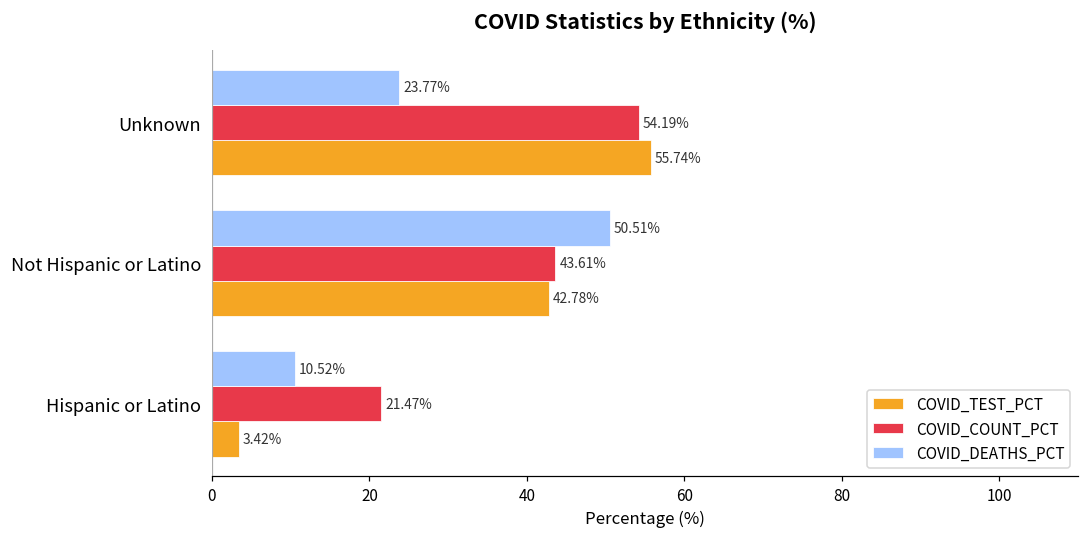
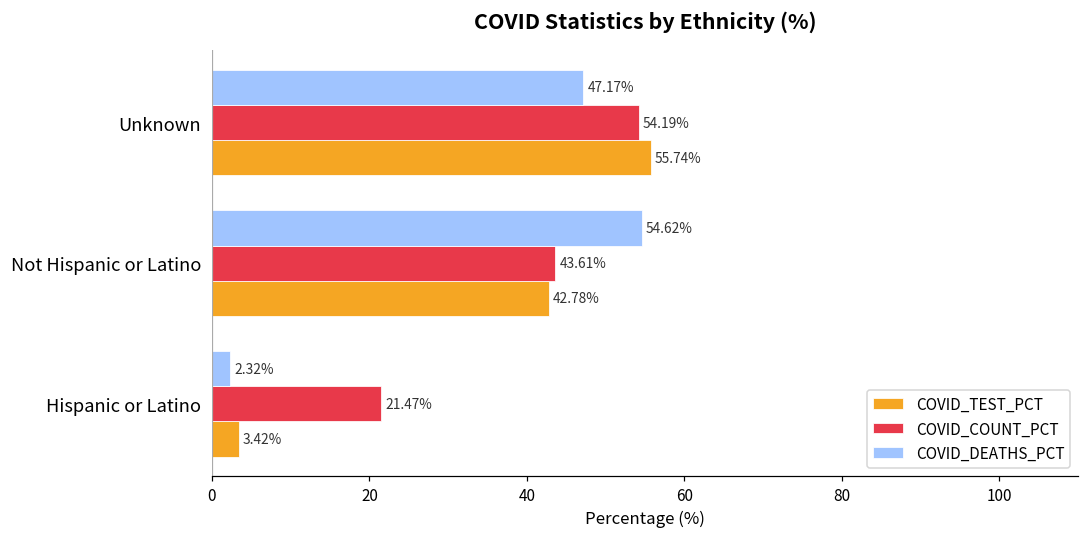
  {
    "COVID_TEST_PCT": {
      "Unknown": "55.74%",
      "Not Hispanic or Latino": "42.78%",
      "Hispanic or Latino": "3.42%"
    },
    "COVID_COUNT_PCT": {
      "Unknown": "54.19%",
      "Not Hispanic or Latino": "43.61%",
      "Hispanic or Latino": "21.47%"
    },
    "COVID_DEATHS_PCT": {
-     "Unknown": "23.77%",
-     "Not Hispanic or Latino": "50.51%",
-     "Hispanic or Latino": "10.52%"
+     "Unknown": "47.17%",
+     "Not Hispanic or Latino": "54.62%",
+     "Hispanic or Latino": "2.32%"
    }
  }
